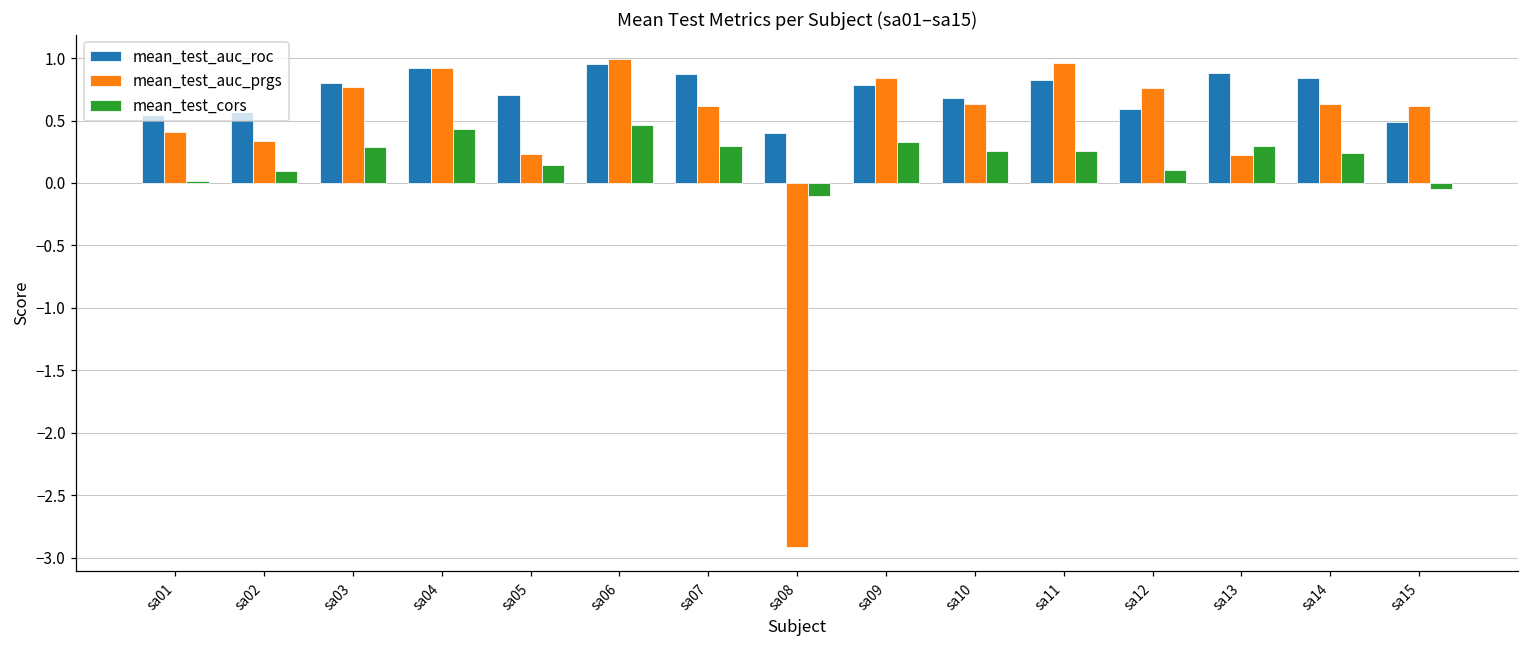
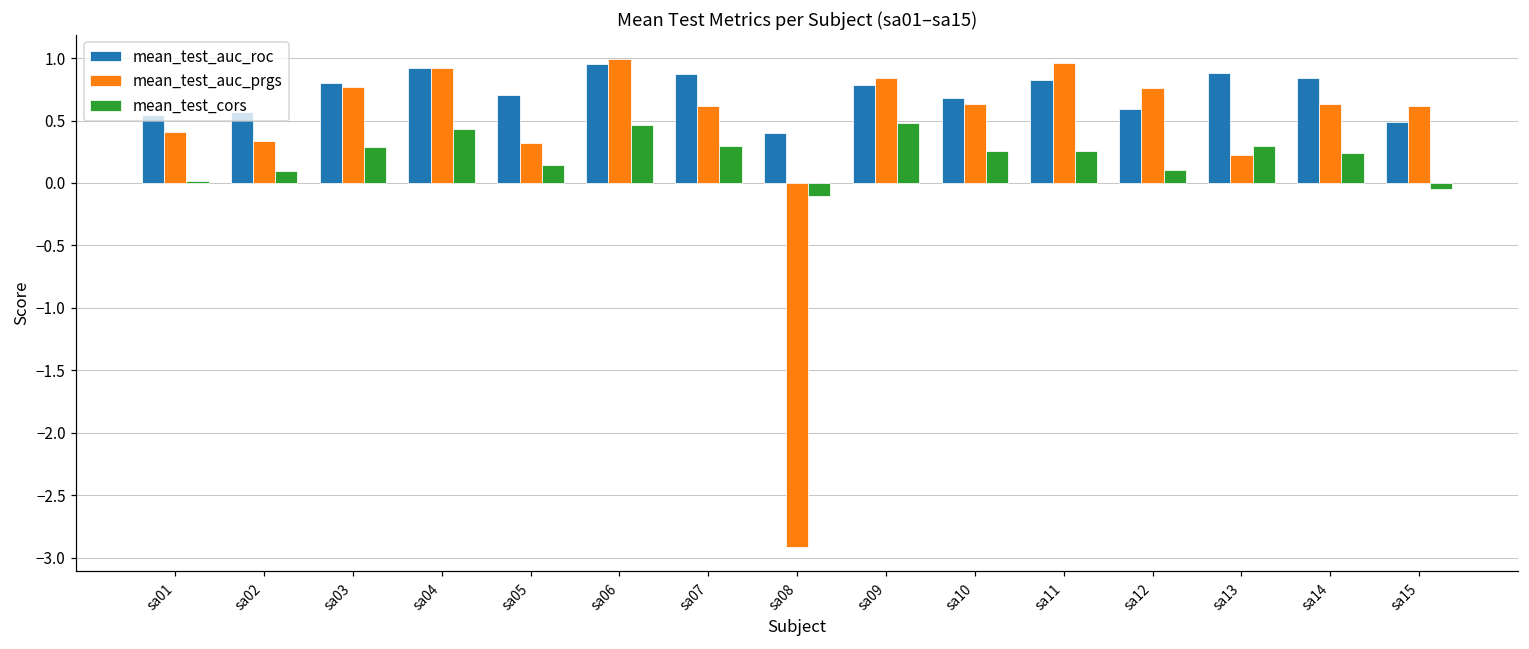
  {
    "mean_test_auc_roc": {
      "sa03": 0.80,
      "sa04": 0.92,
      "sa05": 0.70,
      "sa06": 0.95,
      "sa07": 0.87,
      "sa08": 0.40,
      "sa09": 0.78,
      "sa10": 0.68,
      "sa11": 0.82,
      "sa12": 0.60,
      "sa13": 0.88,
      "sa14": 0.84,
      "sa15": 0.49
    },
    "mean_test_auc_prgs": {
      "sa01": 0.41,
      "sa02": 0.34,
      "sa03": 0.77,
      "sa04": 0.92,
-     "sa05": 0.23,
+     "sa05": 0.32,
      "sa06": 0.99,
      "sa07": 0.62,
      "sa08": -2.92,
      "sa09": 0.84,
      "sa10": 0.63,
      "sa11": 0.96,
      "sa12": 0.76,
      "sa13": 0.22,
      "sa14": 0.64,
      "sa15": 0.62
    },
    "mean_test_cors": {
      "sa02": 0.10,
      "sa03": 0.29,
      "sa04": 0.43,
      "sa05": 0.14,
      "sa06": 0.46,
      "sa07": 0.30,
      "sa08": -0.10,
-     "sa09": 0.33,
+     "sa09": 0.48,
      "sa10": 0.26,
      "sa11": 0.26,
      "sa12": 0.10,
      "sa13": 0.29,
      "sa14": 0.24,
      "sa15": -0.05
    }
  }
